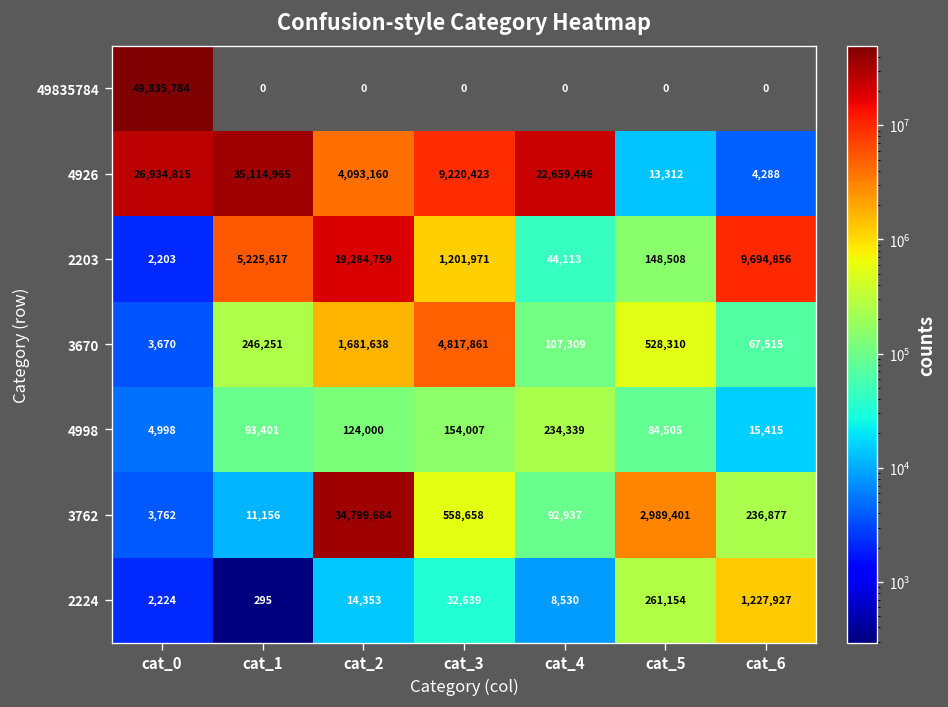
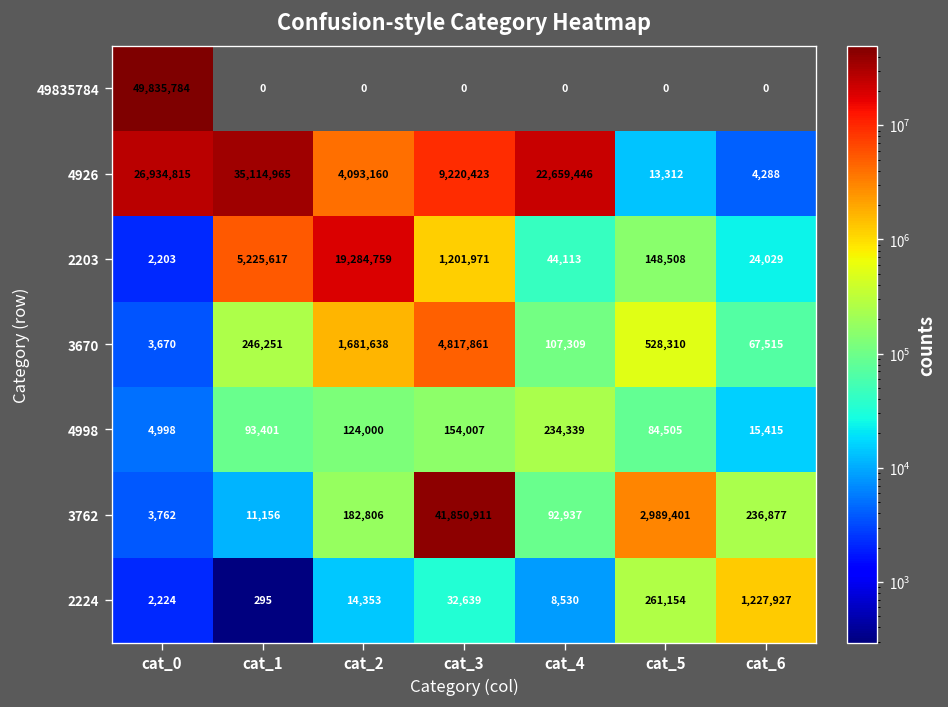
  {
    "49835784": {
      "cat_0": "49,835,784",
      "cat_1": "0",
      "cat_2": "0",
      "cat_3": "0",
      "cat_4": "0",
      "cat_5": "0",
      "cat_6": "0"
    },
    "4926": {
      "cat_0": "26,934,815",
      "cat_1": "35,114,965",
      "cat_2": "4,093,160",
      "cat_3": "9,220,423",
      "cat_4": "22,659,446",
      "cat_5": "13,312",
      "cat_6": "4,288"
    },
    "2203": {
      "cat_0": "2,203",
      "cat_1": "5,225,617",
      "cat_2": "19,284,759",
      "cat_3": "1,201,971",
      "cat_4": "44,113",
      "cat_5": "148,508",
-     "cat_6": "9,694,856"
+     "cat_6": "24,029"
    },
    "3670": {
      "cat_0": "3,670",
      "cat_1": "246,251",
      "cat_2": "1,681,638",
      "cat_3": "4,817,861",
      "cat_4": "107,309",
      "cat_5": "528,310",
      "cat_6": "67,515"
    },
    "4998": {
      "cat_0": "4,998",
      "cat_1": "93,401",
      "cat_2": "124,000",
      "cat_3": "154,007",
      "cat_4": "234,339",
      "cat_5": "84,505",
      "cat_6": "15,415"
    },
    "3762": {
      "cat_0": "3,762",
      "cat_1": "11,156",
-     "cat_2": "34,799,684",
-     "cat_3": "558,658",
+     "cat_2": "182,806",
+     "cat_3": "41,850,911",
      "cat_4": "92,937",
      "cat_5": "2,989,401",
      "cat_6": "236,877"
    },
    "2224": {
      "cat_0": "2,224",
      "cat_1": "295",
      "cat_2": "14,353",
      "cat_3": "32,639",
      "cat_4": "8,530",
      "cat_5": "261,154",
      "cat_6": "1,227,927"
    }
  }
